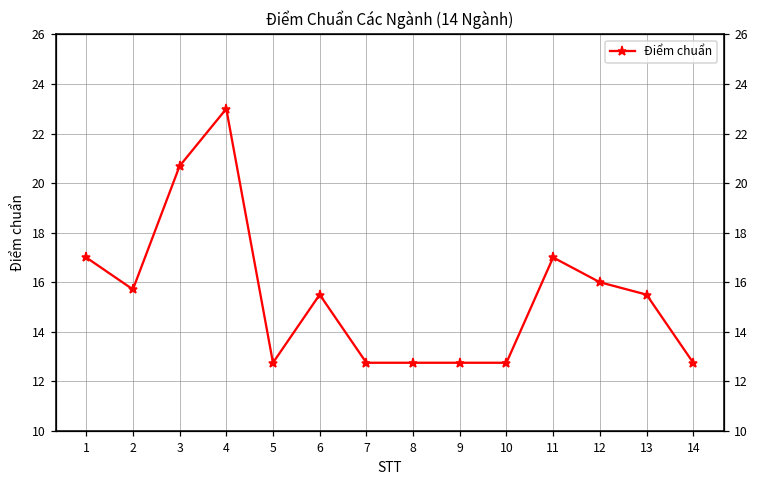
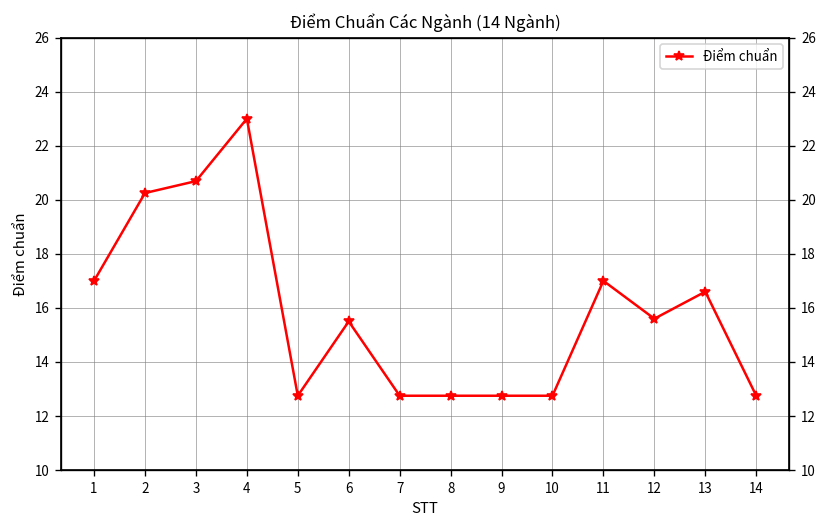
  {
    "1": 17.0,
-   "2": 15.7,
+   "2": 20.3,
    "3": 20.7,
    "4": 23.0,
    "5": 12.8,
    "6": 15.5,
    "7": 12.8,
    "8": 12.8,
    "9": 12.8,
    "10": 12.8,
    "11": 17.0,
-   "12": 16.0,
-   "13": 15.5,
+   "12": 15.6,
+   "13": 16.6,
    "14": 12.8
  }
